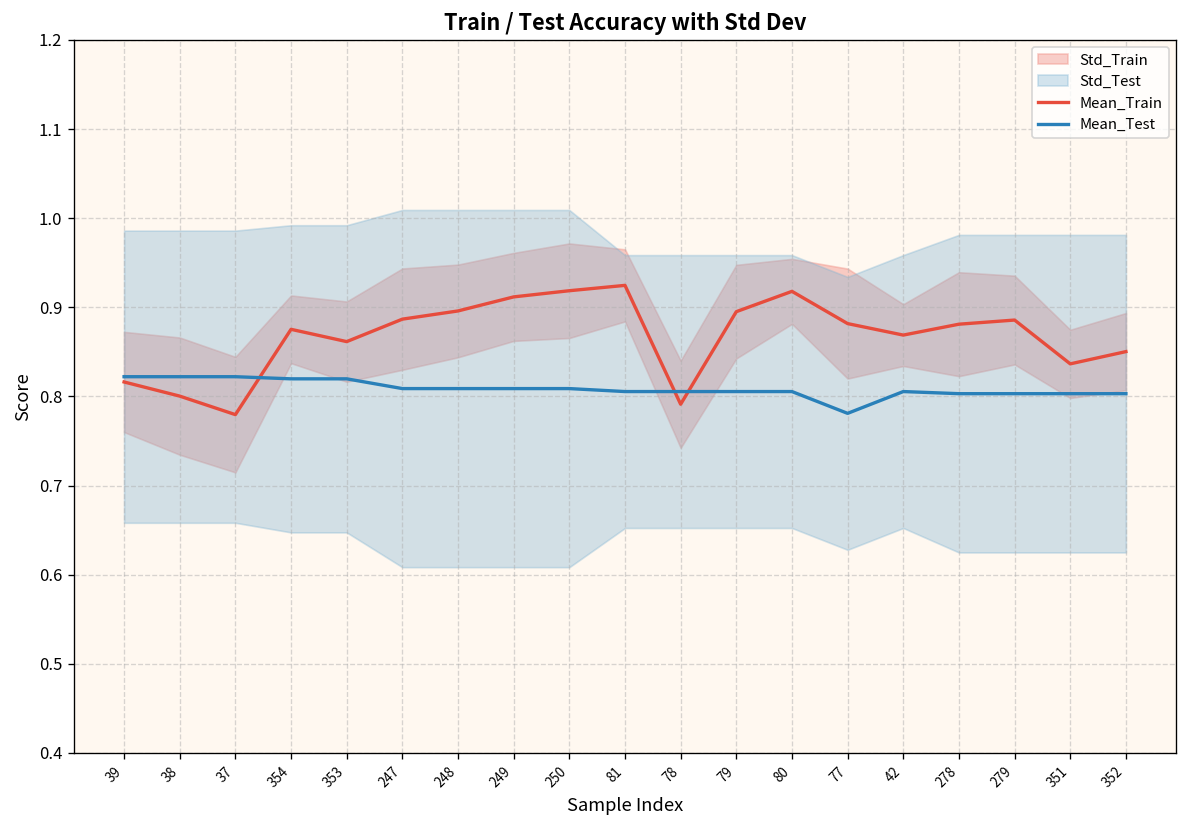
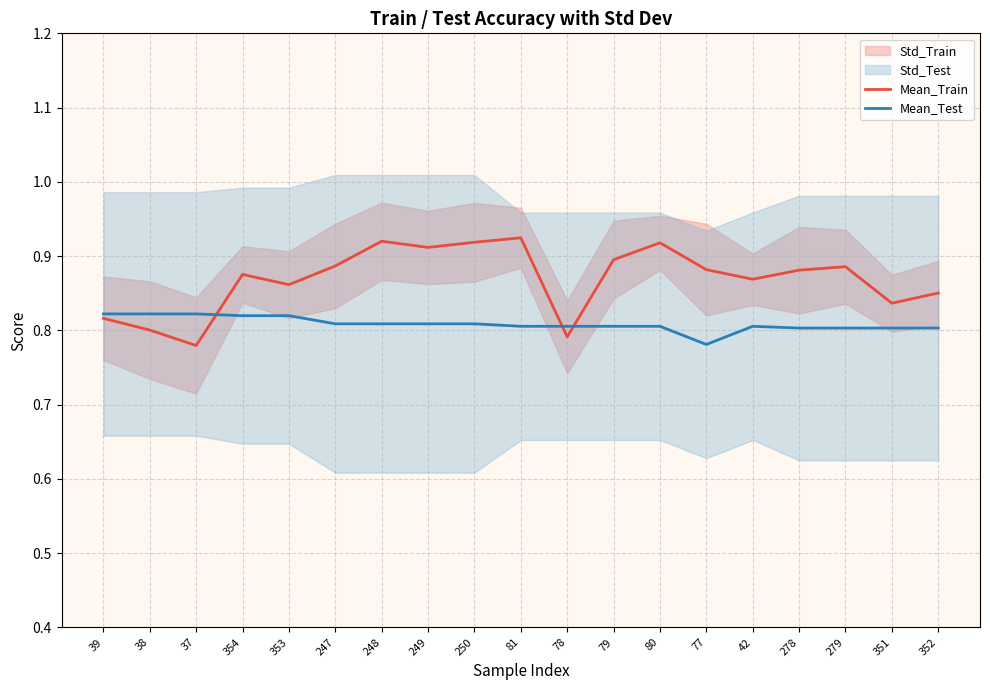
  {
    "Mean_Train": {
      "39": 0.82,
      "38": 0.80,
      "37": 0.78,
      "354": 0.88,
      "353": 0.86,
      "247": 0.89,
-     "248": 0.90,
+     "248": 0.92,
      "249": 0.91,
      "250": 0.92,
      "81": 0.92,
      "78": 0.79,
      "79": 0.90,
      "80": 0.92,
      "77": 0.88,
      "42": 0.87,
      "278": 0.88,
      "279": 0.89,
      "351": 0.84,
      "352": 0.85
    },
    "Mean_Test": {
      "39": 0.82,
      "38": 0.82,
      "37": 0.82,
      "354": 0.82,
      "353": 0.82,
      "247": 0.81,
      "248": 0.81,
      "249": 0.81,
      "250": 0.81,
      "81": 0.81,
      "78": 0.81,
      "79": 0.81,
      "80": 0.81,
      "77": 0.78,
      "42": 0.81,
      "278": 0.80,
      "279": 0.80,
      "351": 0.80,
      "352": 0.80
    }
  }
